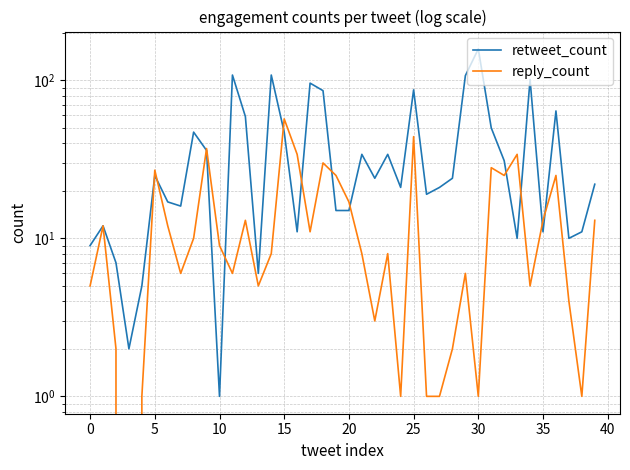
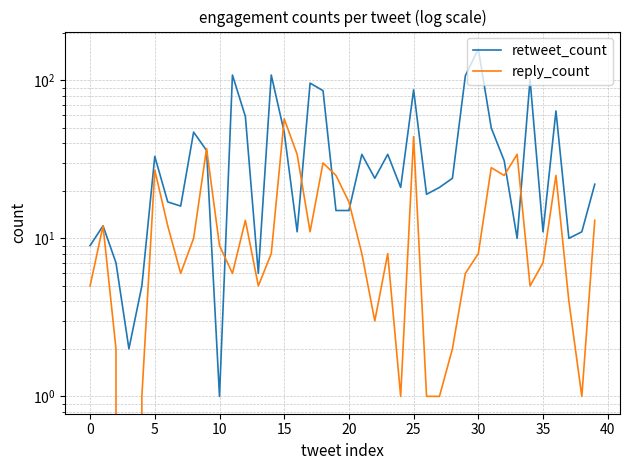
  {
    "retweet_count": {
      "0": 9,
-     "5": 25,
+     "5": 33,
      "10": 1,
      "15": 47,
      "20": 15,
      "25": 90,
      "35": 11
    },
    "reply_count": {
      "0": 5,
      "5": 27,
      "10": 9,
      "15": 57,
      "20": 17,
      "25": 44,
-     "30": 1,
-     "35": 13
+     "30": 8,
+     "35": 7
    }
  }
